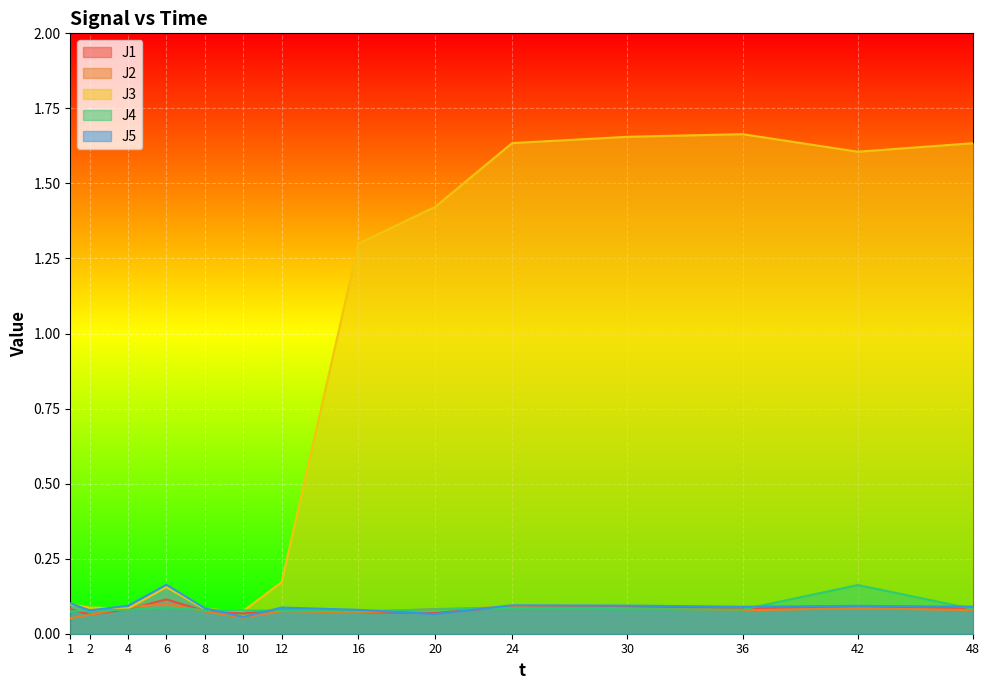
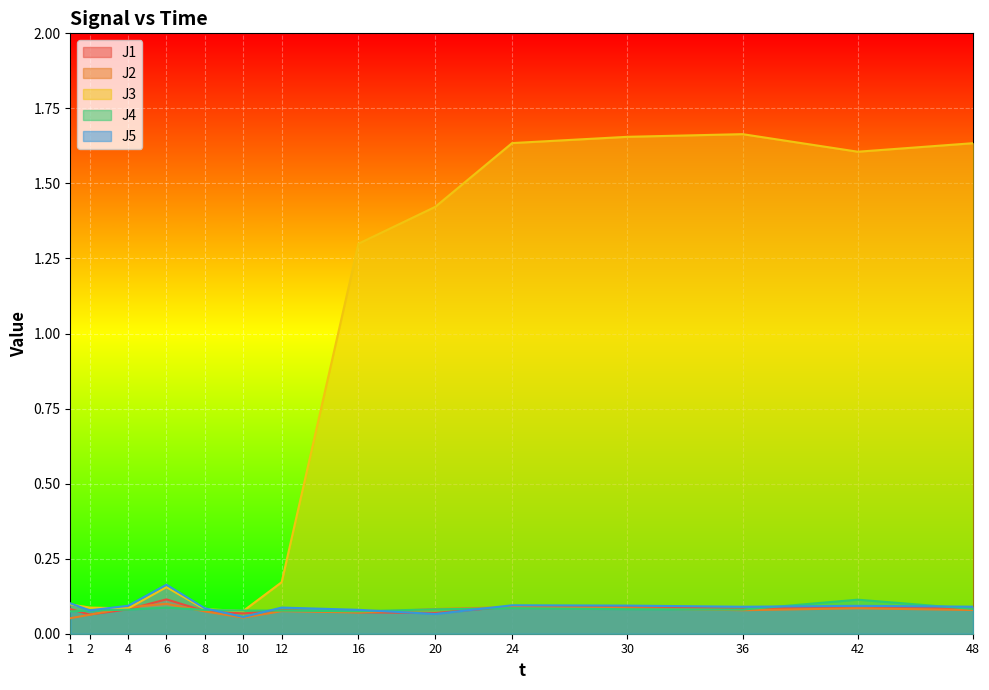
  {
    "J4": {
      "6": 0.09,
-     "42": 0.16
+     "42": 0.11
    },
    "J5": {
      "12": 0.09
    }
  }
